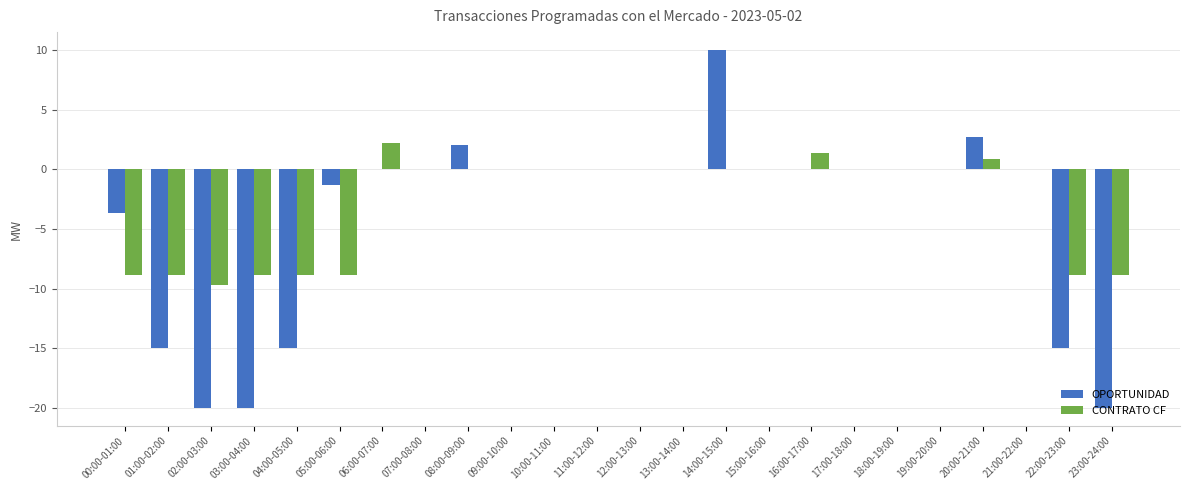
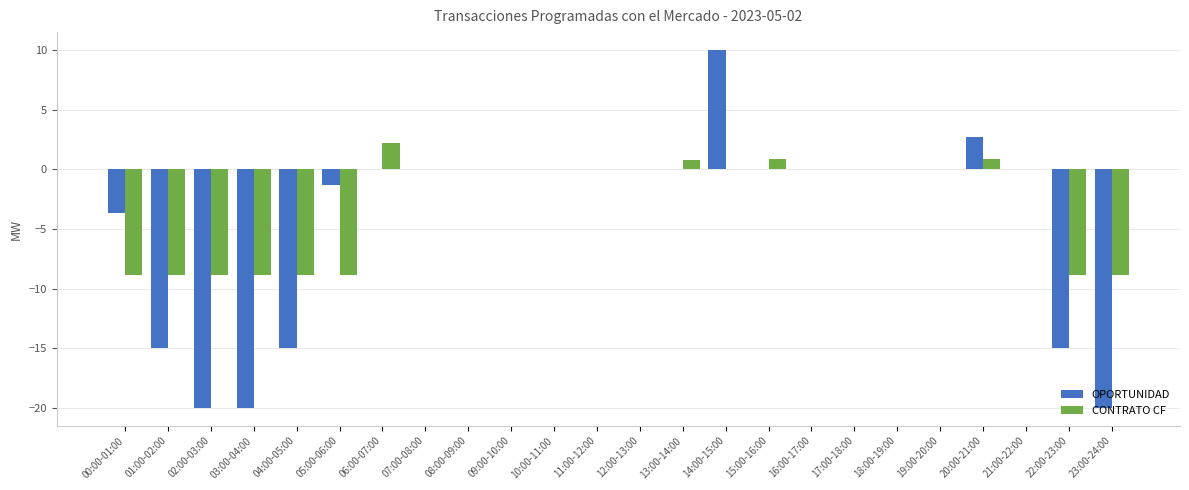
  {
    "OPORTUNIDAD": {
      "00:00-01:00": -3.7,
      "01:00-02:00": -15,
      "02:00-03:00": -20,
      "03:00-04:00": -20,
      "04:00-05:00": -15,
      "05:00-06:00": -1.3,
      "06:00-07:00": 0,
      "07:00-08:00": 0,
-     "08:00-09:00": 2,
+     "08:00-09:00": 0,
      "09:00-10:00": 0,
      "10:00-11:00": 0,
      "11:00-12:00": 0,
      "12:00-13:00": 0,
      "13:00-14:00": 0,
      "14:00-15:00": 10,
      "15:00-16:00": 0,
      "16:00-17:00": 0,
      "17:00-18:00": 0,
      "18:00-19:00": 0,
      "19:00-20:00": 0,
      "20:00-21:00": 2.7,
      "21:00-22:00": 0,
      "22:00-23:00": -15,
      "23:00-24:00": -20
    },
    "CONTRATO CF": {
      "00:00-01:00": -8.9,
      "01:00-02:00": -8.9,
-     "02:00-03:00": -9.7,
+     "02:00-03:00": -8.9,
      "03:00-04:00": -8.9,
      "04:00-05:00": -8.9,
      "05:00-06:00": -8.9,
      "06:00-07:00": 2.2,
      "07:00-08:00": 0.0,
      "08:00-09:00": 0.0,
      "09:00-10:00": 0.0,
      "10:00-11:00": 0.0,
      "11:00-12:00": 0.0,
      "12:00-13:00": 0.0,
-     "13:00-14:00": 0.0,
+     "13:00-14:00": 0.8,
      "14:00-15:00": 0.0,
-     "15:00-16:00": 0.0,
-     "16:00-17:00": 1.4,
+     "15:00-16:00": 0.9,
+     "16:00-17:00": 0.0,
      "17:00-18:00": 0.0,
      "18:00-19:00": 0.0,
      "19:00-20:00": 0.0,
      "20:00-21:00": 0.9,
      "21:00-22:00": 0.0,
      "22:00-23:00": -8.9,
      "23:00-24:00": -8.9
    }
  }
